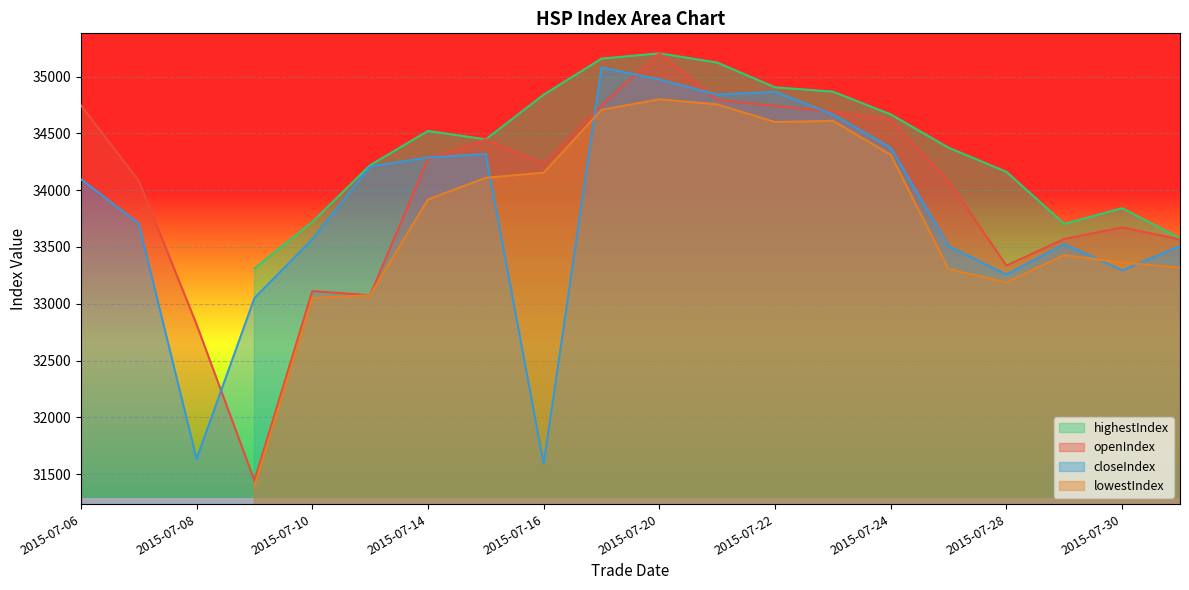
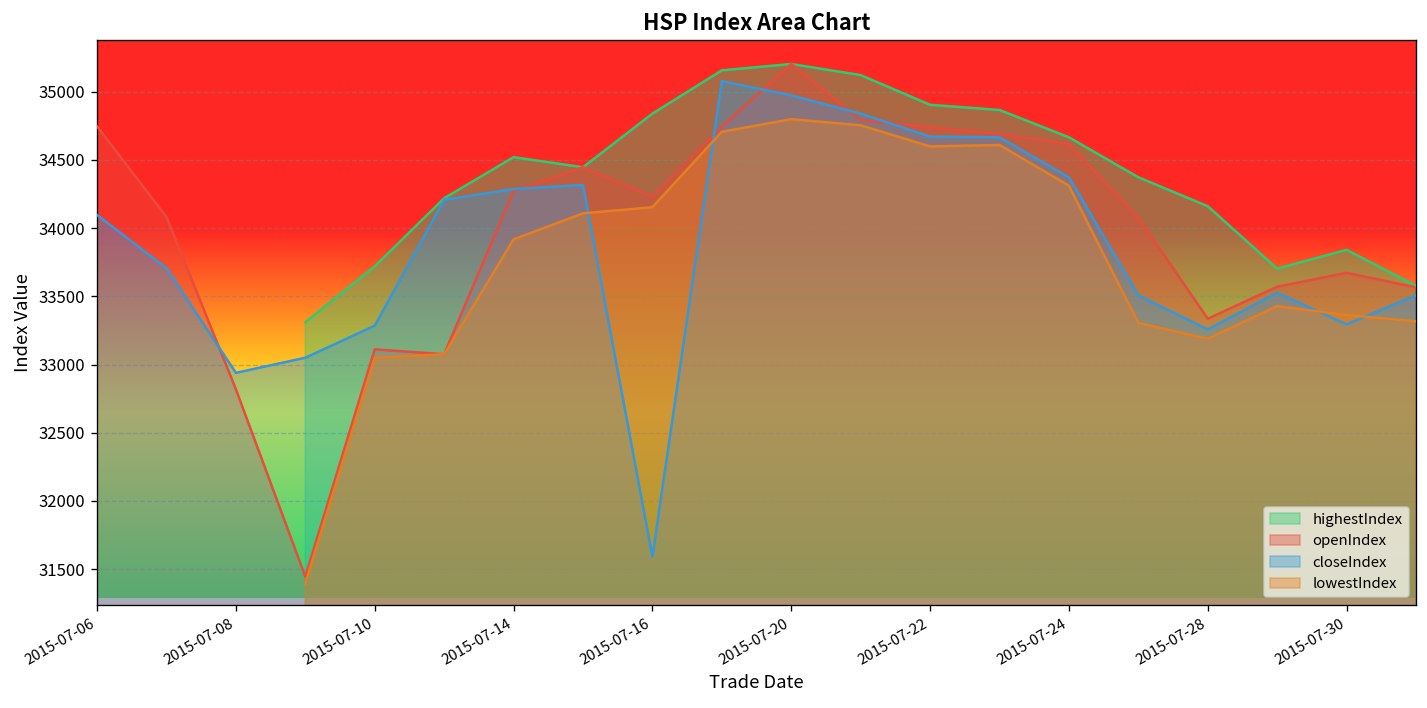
  {
    "closeIndex": {
      "2015-07-06": 34100,
-     "2015-07-08": 31630,
-     "2015-07-10": 33570,
+     "2015-07-08": 32940,
+     "2015-07-10": 33280,
      "2015-07-16": 31590,
      "2015-07-20": 34970,
-     "2015-07-22": 34870,
+     "2015-07-22": 34670,
      "2015-07-24": 34370,
      "2015-07-28": 33260,
      "2015-07-30": 33290
    }
  }
